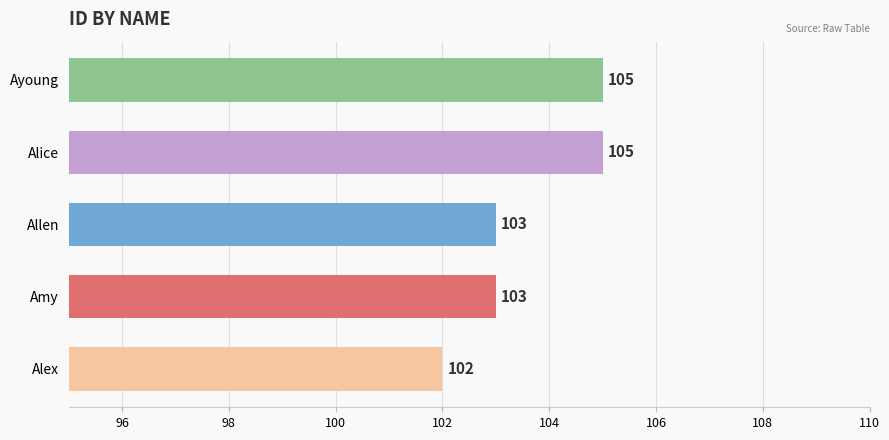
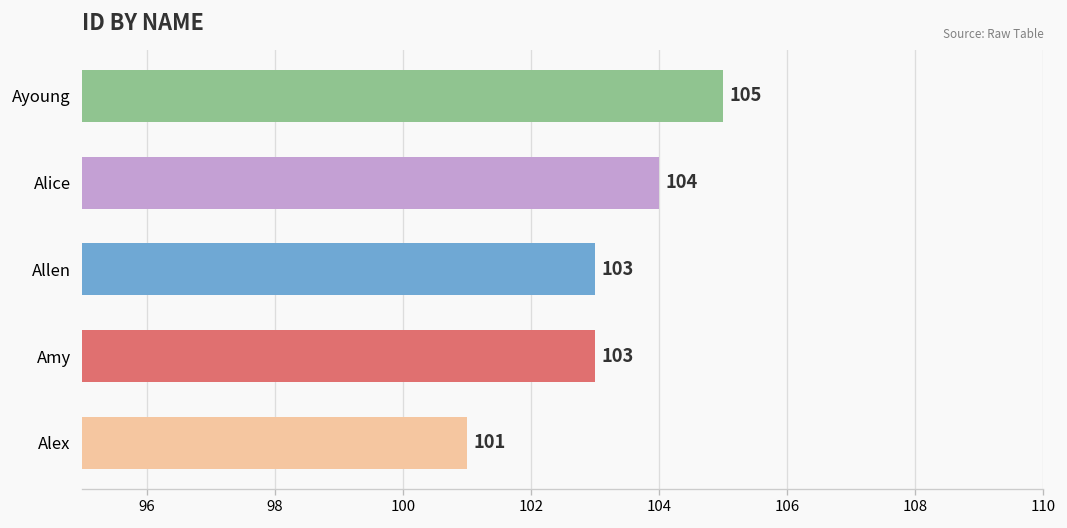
  {
    "Ayoung": 105,
-   "Alice": 105,
+   "Alice": 104,
    "Allen": 103,
    "Amy": 103,
-   "Alex": 102
+   "Alex": 101
  }
